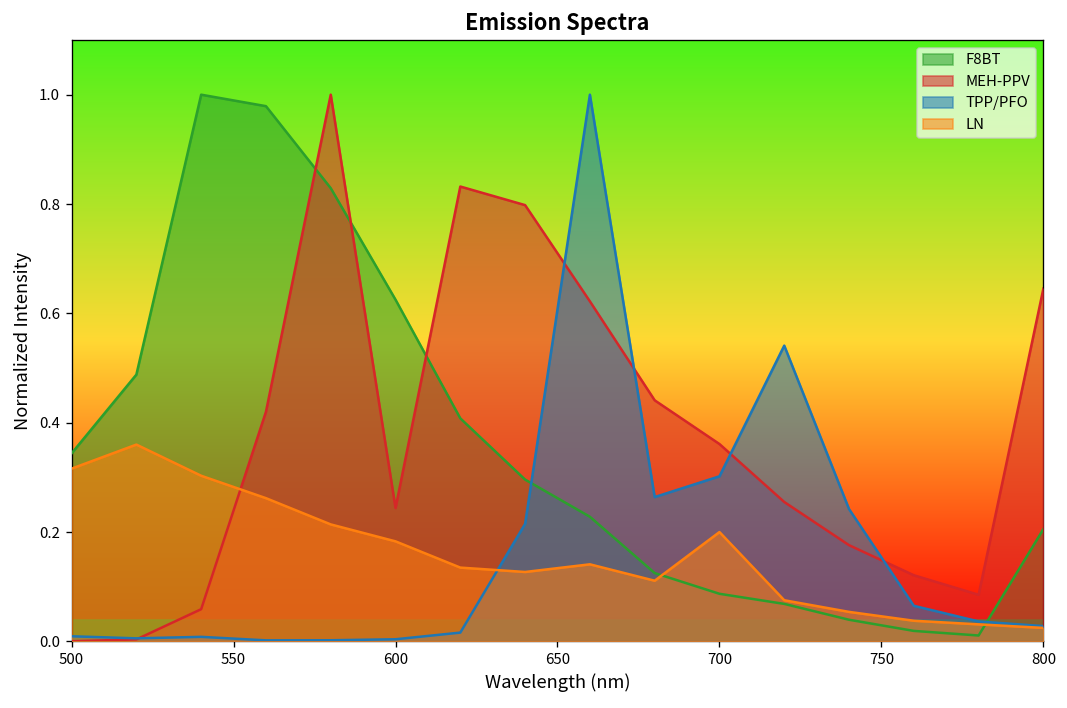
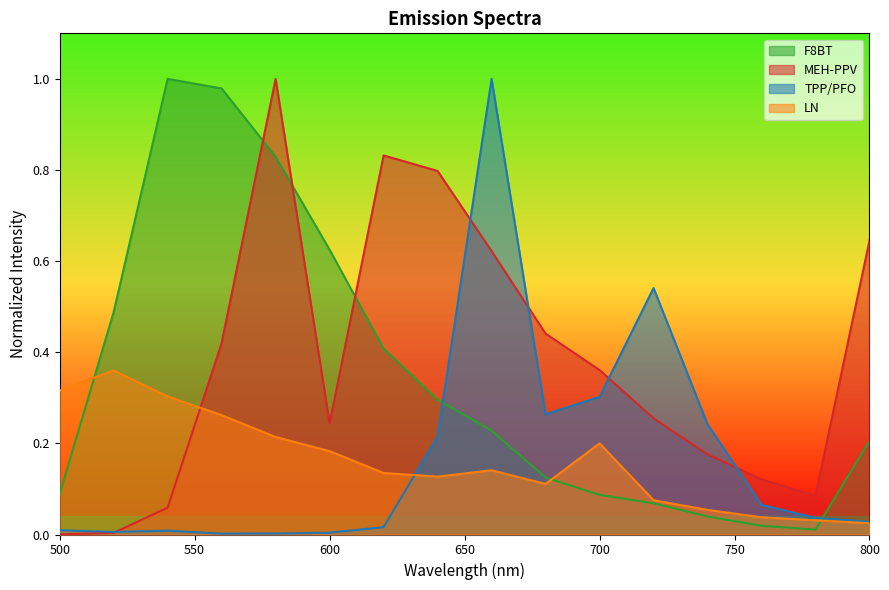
  {
    "F8BT": {
-     "500": 0.34,
+     "500": 0.09,
      "600": 0.63,
      "700": 0.09,
      "800": 0.21
    },
    "MEH-PPV": {
      "600": 0.24,
      "700": 0.36,
      "800": 0.65
    },
    "TPP/PFO": {
      "700": 0.30
    },
    "LN": {
      "500": 0.32,
      "600": 0.18,
      "700": 0.20
    }
  }
